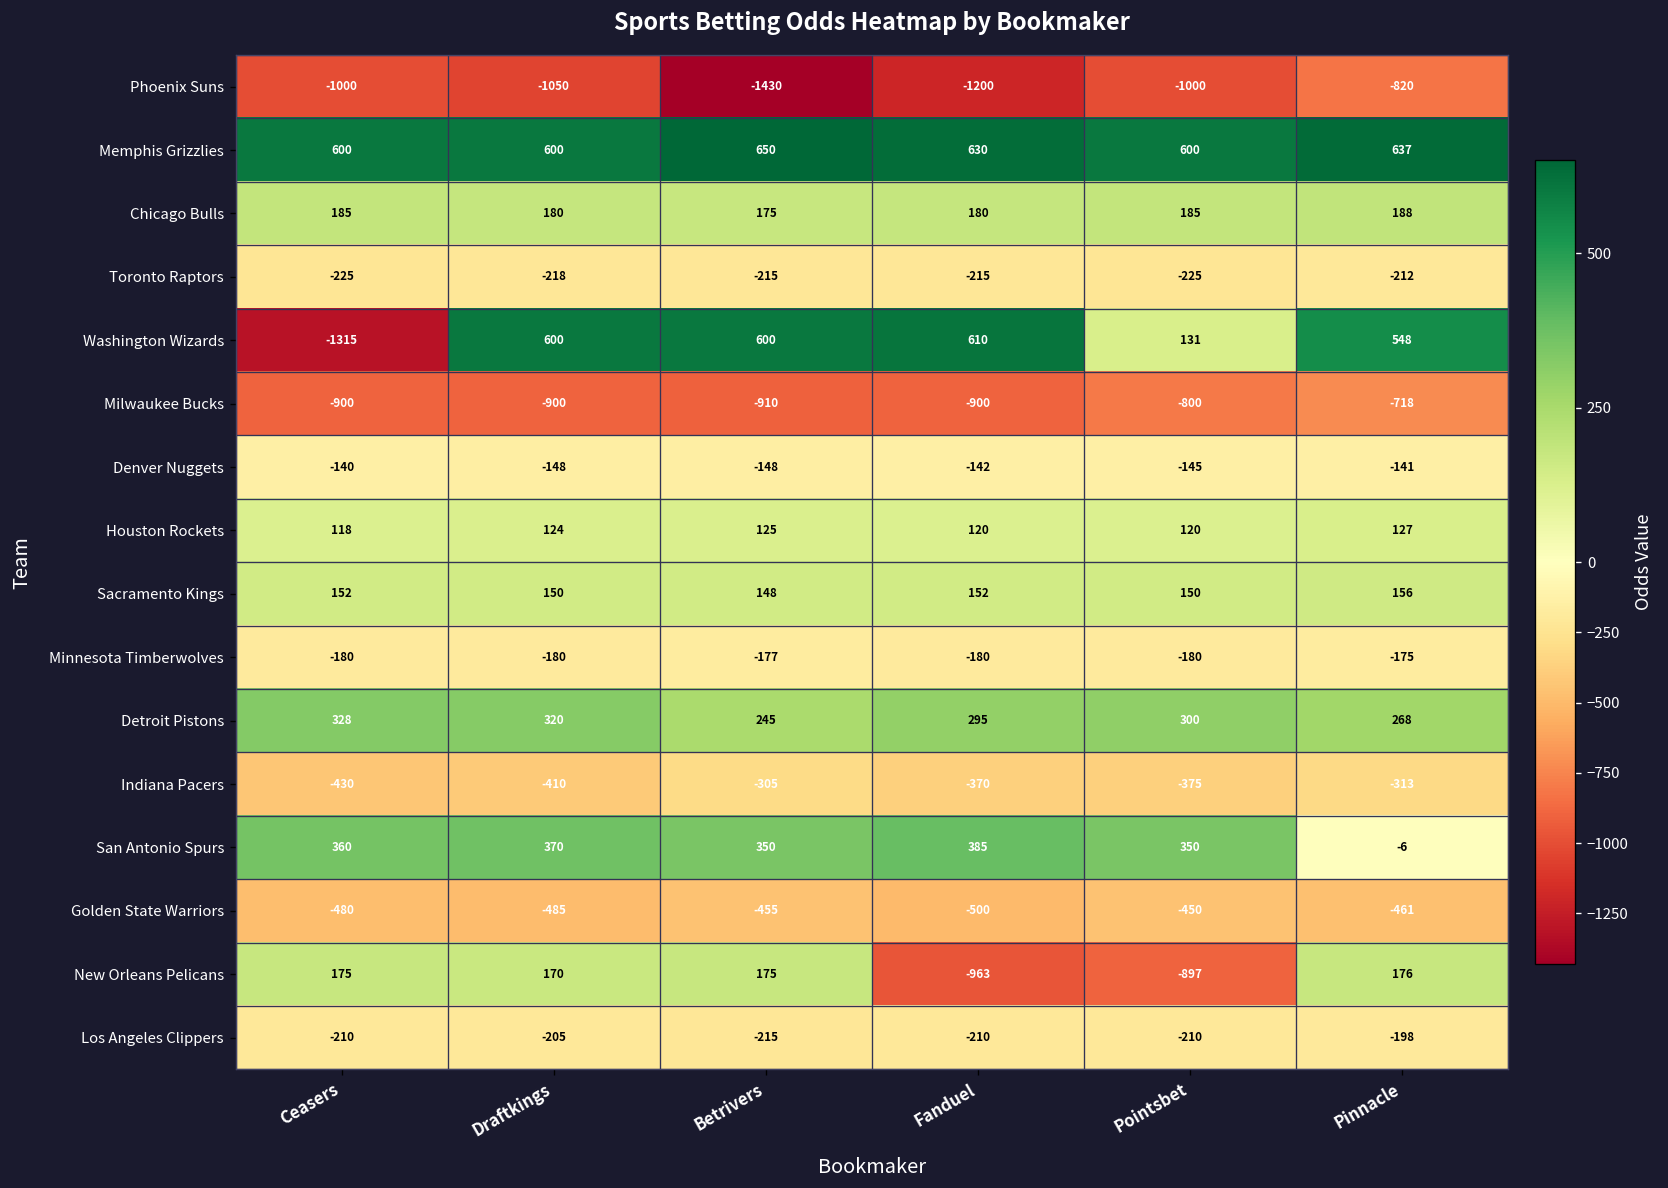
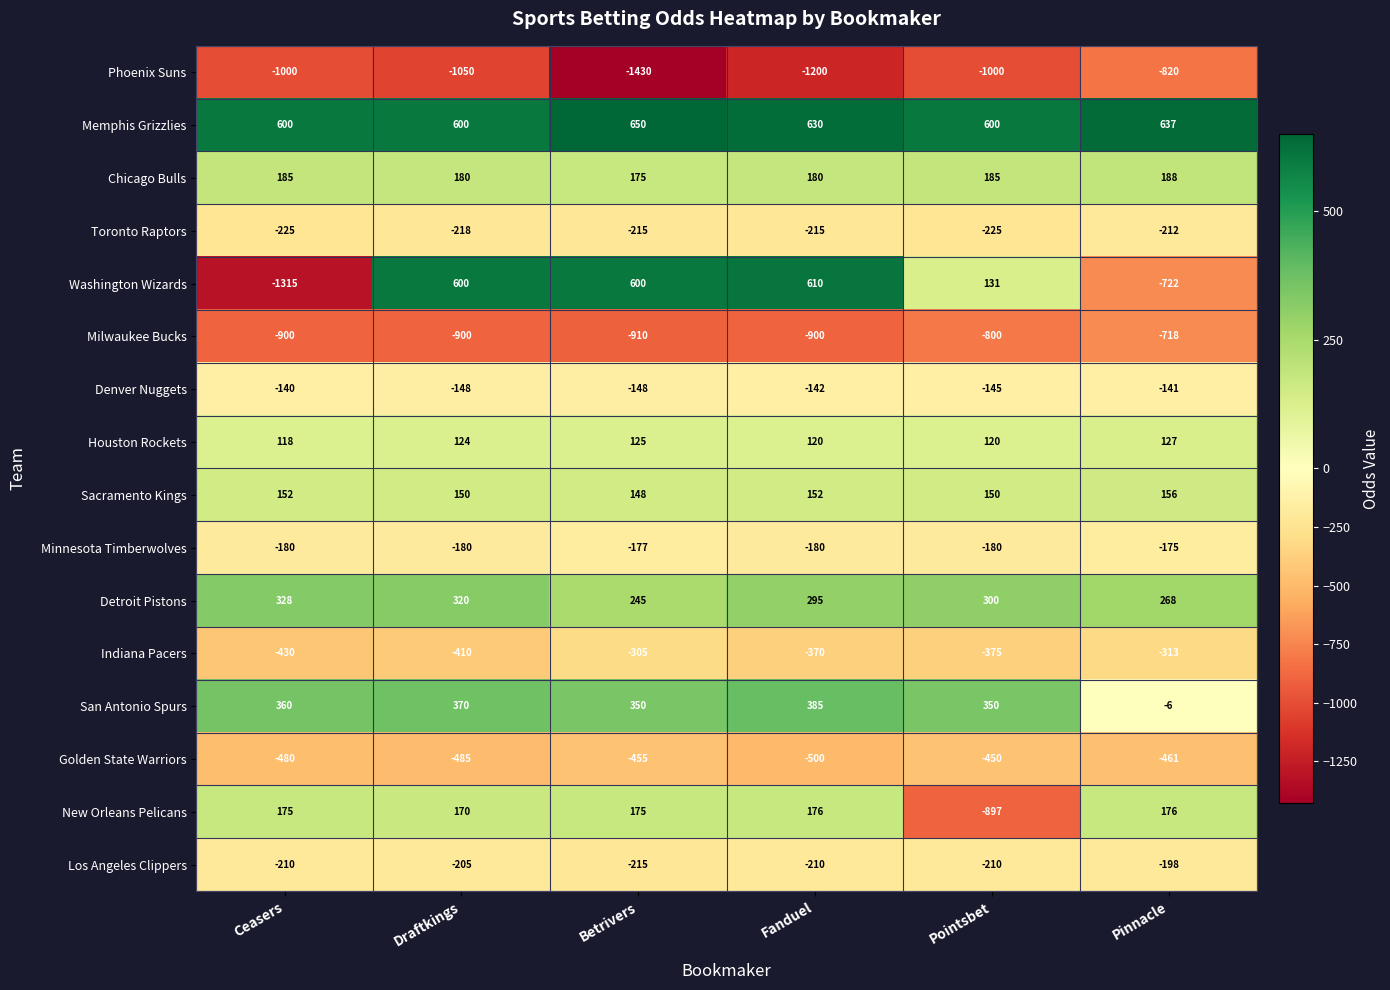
  {
    "Phoenix Suns": {
      "Ceasers": -1000,
      "Draftkings": -1050,
      "Betrivers": -1430,
      "Fanduel": -1200,
      "Pointsbet": -1000,
      "Pinnacle": -820
    },
    "Memphis Grizzlies": {
      "Ceasers": 600,
      "Draftkings": 600,
      "Betrivers": 650,
      "Fanduel": 630,
      "Pointsbet": 600,
      "Pinnacle": 637
    },
    "Chicago Bulls": {
      "Ceasers": 185,
      "Draftkings": 180,
      "Betrivers": 175,
      "Fanduel": 180,
      "Pointsbet": 185,
      "Pinnacle": 188
    },
    "Toronto Raptors": {
      "Ceasers": -225,
      "Draftkings": -218,
      "Betrivers": -215,
      "Fanduel": -215,
      "Pointsbet": -225,
      "Pinnacle": -212
    },
    "Washington Wizards": {
      "Ceasers": -1315,
      "Draftkings": 600,
      "Betrivers": 600,
      "Fanduel": 610,
      "Pointsbet": 131,
-     "Pinnacle": 548
+     "Pinnacle": -722
    },
    "Milwaukee Bucks": {
      "Ceasers": -900,
      "Draftkings": -900,
      "Betrivers": -910,
      "Fanduel": -900,
      "Pointsbet": -800,
      "Pinnacle": -718
    },
    "Denver Nuggets": {
      "Ceasers": -140,
      "Draftkings": -148,
      "Betrivers": -148,
      "Fanduel": -142,
      "Pointsbet": -145,
      "Pinnacle": -141
    },
    "Houston Rockets": {
      "Ceasers": 118,
      "Draftkings": 124,
      "Betrivers": 125,
      "Fanduel": 120,
      "Pointsbet": 120,
      "Pinnacle": 127
    },
    "Sacramento Kings": {
      "Ceasers": 152,
      "Draftkings": 150,
      "Betrivers": 148,
      "Fanduel": 152,
      "Pointsbet": 150,
      "Pinnacle": 156
    },
    "Minnesota Timberwolves": {
      "Ceasers": -180,
      "Draftkings": -180,
      "Betrivers": -177,
      "Fanduel": -180,
      "Pointsbet": -180,
      "Pinnacle": -175
    },
    "Detroit Pistons": {
      "Ceasers": 328,
      "Draftkings": 320,
      "Betrivers": 245,
      "Fanduel": 295,
      "Pointsbet": 300,
      "Pinnacle": 268
    },
    "Indiana Pacers": {
      "Ceasers": -430,
      "Draftkings": -410,
      "Betrivers": -305,
      "Fanduel": -370,
      "Pointsbet": -375,
      "Pinnacle": -313
    },
    "San Antonio Spurs": {
      "Ceasers": 360,
      "Draftkings": 370,
      "Betrivers": 350,
      "Fanduel": 385,
      "Pointsbet": 350,
      "Pinnacle": -6
    },
    "Golden State Warriors": {
      "Ceasers": -480,
      "Draftkings": -485,
      "Betrivers": -455,
      "Fanduel": -500,
      "Pointsbet": -450,
      "Pinnacle": -461
    },
    "New Orleans Pelicans": {
      "Ceasers": 175,
      "Draftkings": 170,
      "Betrivers": 175,
-     "Fanduel": -963,
+     "Fanduel": 176,
      "Pointsbet": -897,
      "Pinnacle": 176
    },
    "Los Angeles Clippers": {
      "Ceasers": -210,
      "Draftkings": -205,
      "Betrivers": -215,
      "Fanduel": -210,
      "Pointsbet": -210,
      "Pinnacle": -198
    }
  }
